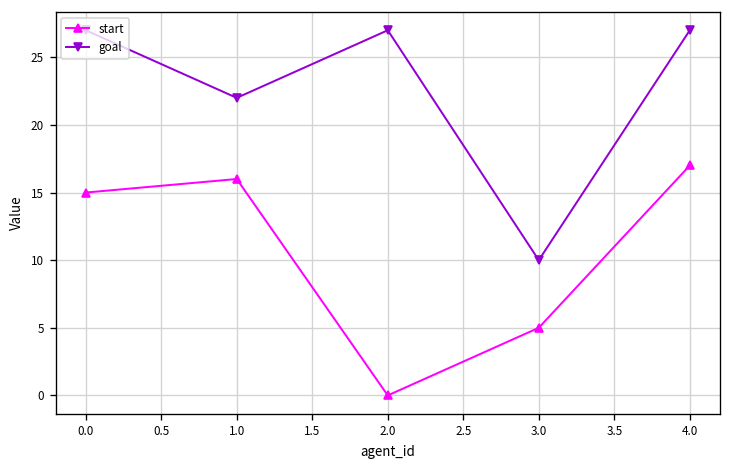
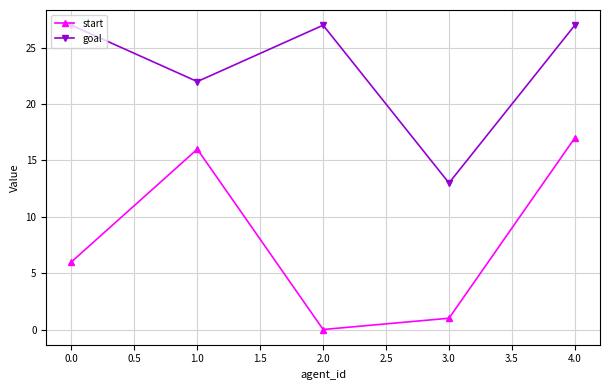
  {
    "start": {
-     "0.0": 15,
+     "0.0": 6,
      "1.0": 16,
      "2.0": 0,
-     "3.0": 5,
+     "3.0": 1,
      "4.0": 17
    },
    "goal": {
      "1.0": 22,
      "2.0": 27,
-     "3.0": 10,
+     "3.0": 13,
      "4.0": 27
    }
  }
